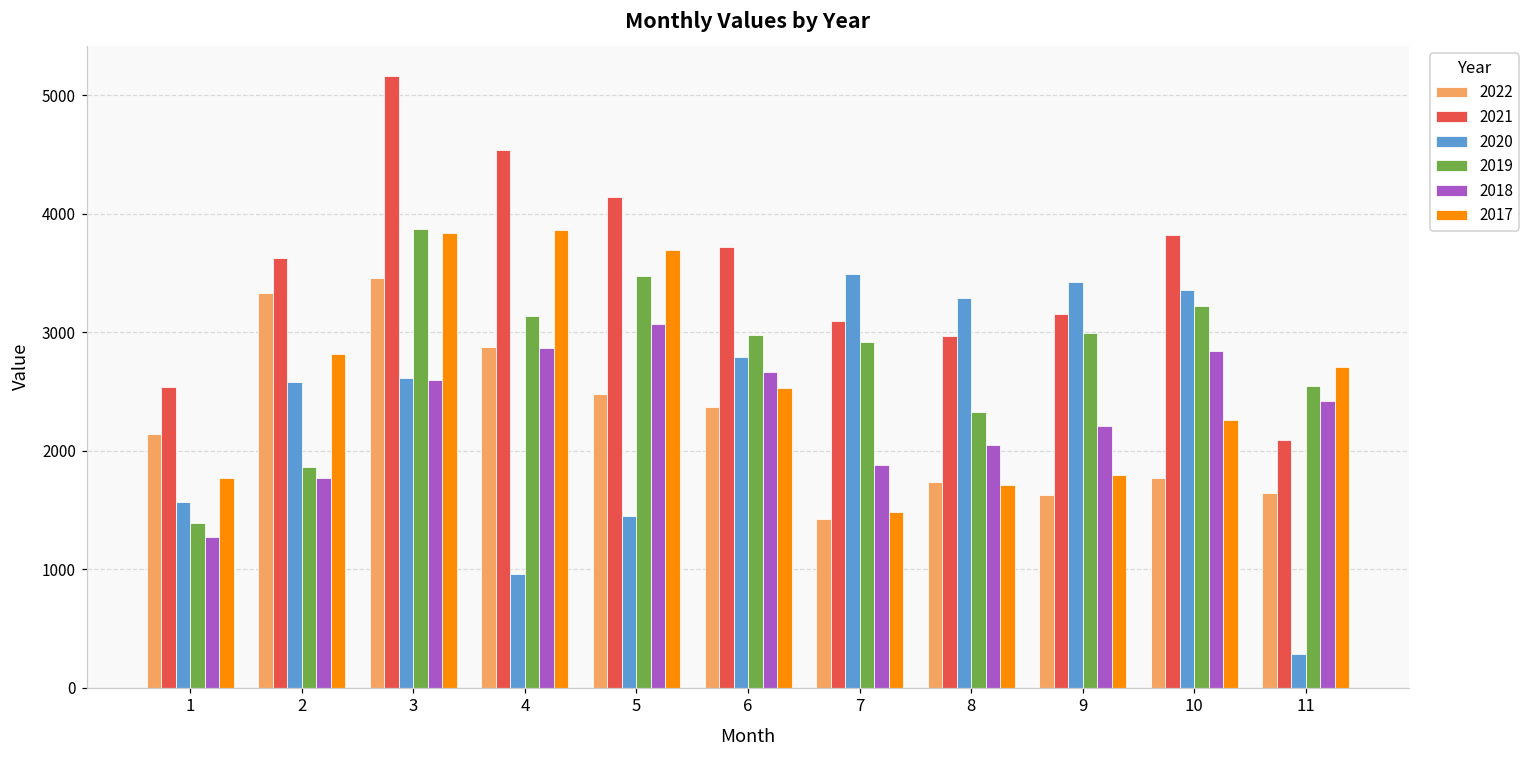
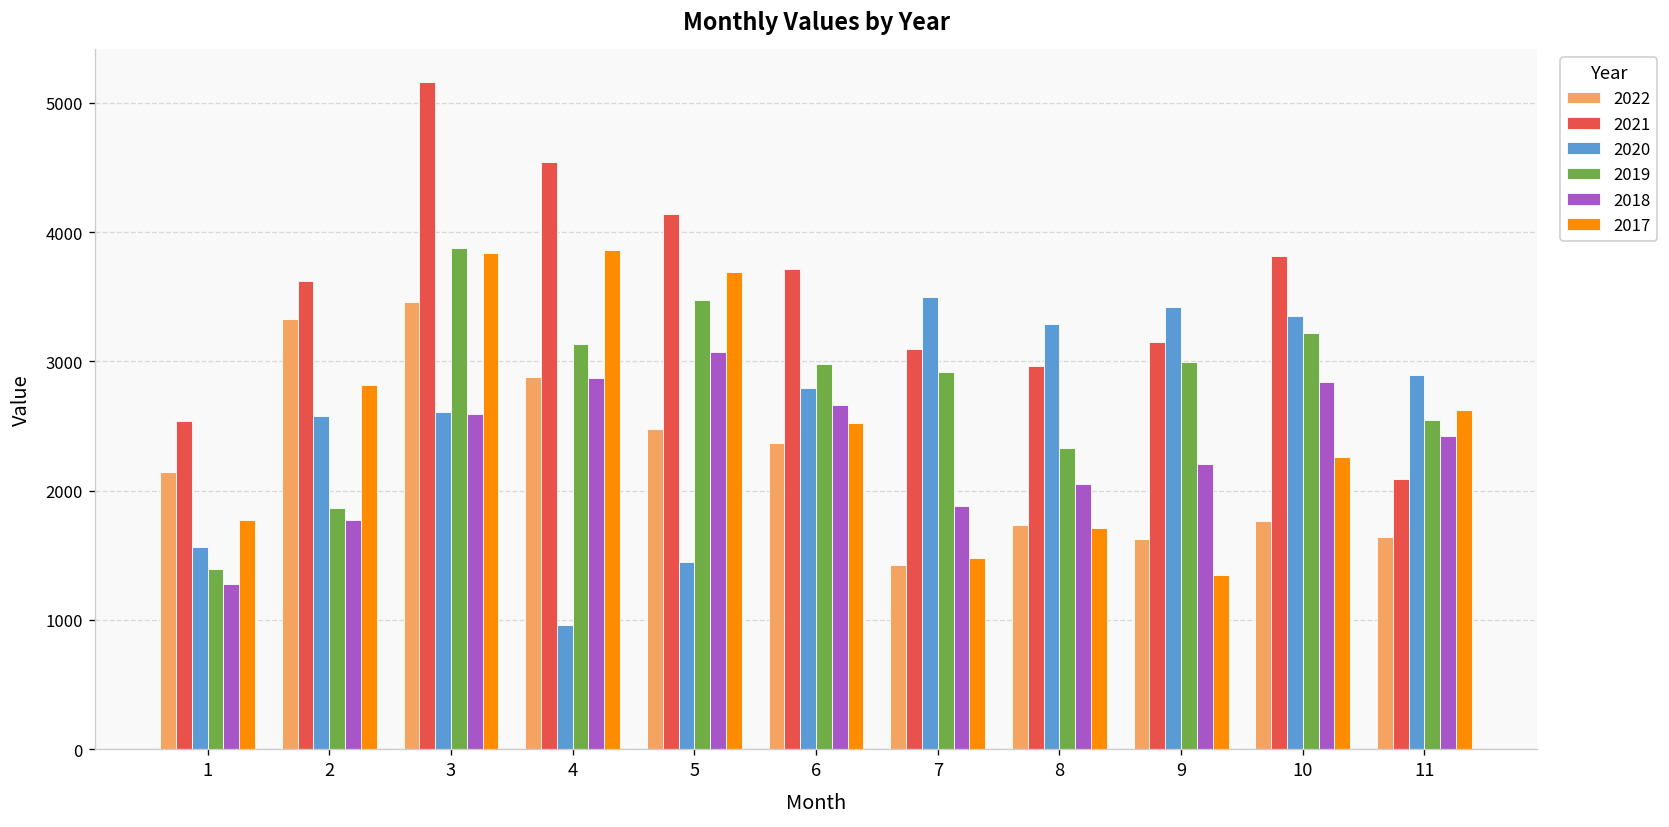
  {
    "2022": {
      "1": 2150,
      "2": 3330,
      "3": 3460,
      "4": 2880,
      "5": 2480,
      "6": 2370,
      "7": 1430,
      "8": 1740,
      "9": 1630,
      "10": 1770,
      "11": 1640
    },
    "2021": {
      "1": 2540,
      "2": 3620,
      "3": 5160,
      "4": 4540,
      "5": 4140,
      "6": 3720,
      "7": 3100,
      "8": 2970,
      "9": 3150,
      "10": 3820,
      "11": 2090
    },
    "2020": {
      "1": 1560,
      "2": 2580,
      "3": 2610,
      "4": 960,
      "5": 1450,
      "6": 2790,
      "7": 3500,
      "8": 3290,
      "9": 3420,
      "10": 3350,
-     "11": 290
+     "11": 2890
    },
    "2019": {
      "1": 1390,
      "2": 1860,
      "3": 3870,
      "4": 3140,
      "5": 3480,
      "6": 2980,
      "7": 2920,
      "8": 2330,
      "9": 3000,
      "10": 3220,
      "11": 2550
    },
    "2018": {
      "1": 1280,
      "2": 1770,
      "3": 2590,
      "4": 2870,
      "5": 3070,
      "6": 2660,
      "7": 1880,
      "8": 2050,
      "9": 2210,
      "10": 2840,
      "11": 2420
    },
    "2017": {
      "1": 1770,
      "2": 2820,
      "3": 3840,
      "4": 3860,
      "5": 3690,
      "6": 2530,
      "7": 1480,
      "8": 1710,
-     "9": 1790,
+     "9": 1350,
      "10": 2260,
-     "11": 2710
+     "11": 2620
    }
  }
